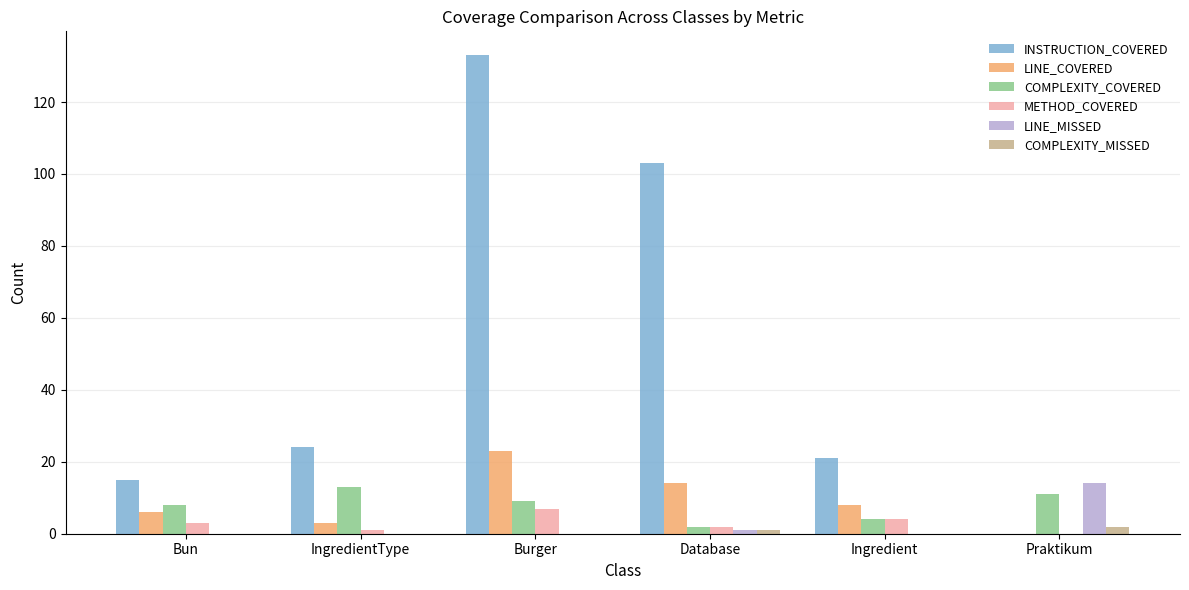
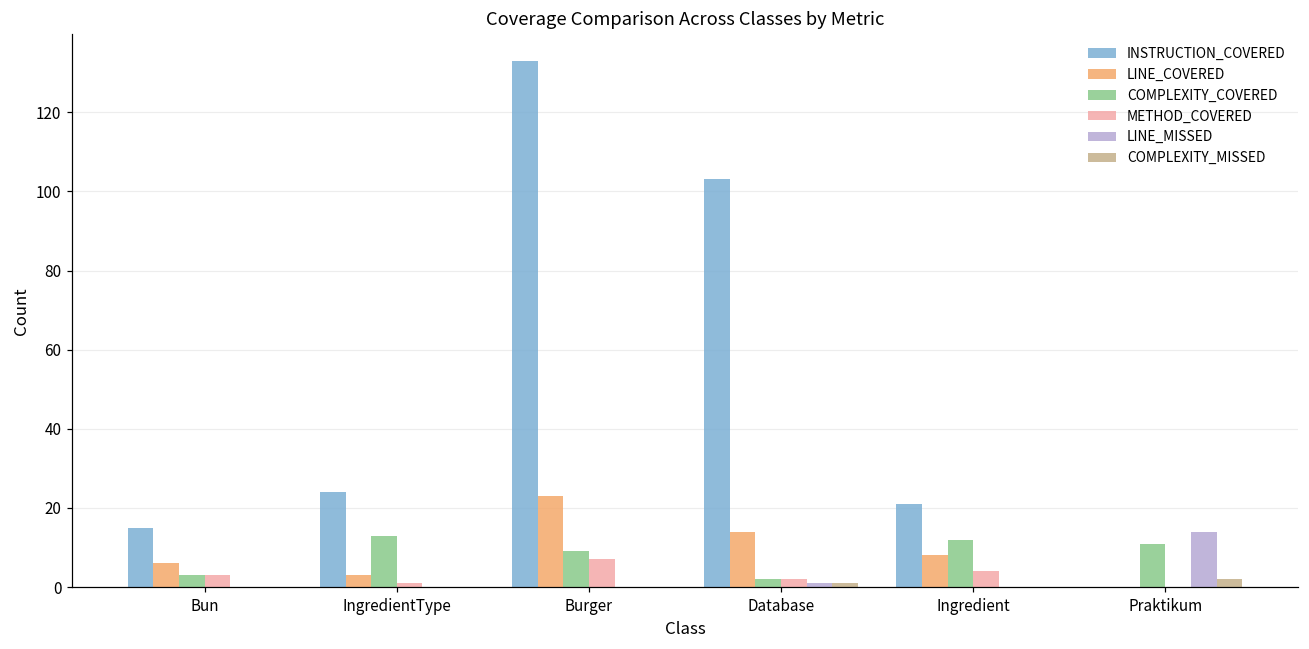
  {
    "COMPLEXITY_COVERED": {
-     "Bun": 8,
+     "Bun": 3,
      "IngredientType": 13,
      "Burger": 9,
      "Database": 2,
-     "Ingredient": 4,
+     "Ingredient": 12,
      "Praktikum": 11
    }
  }
